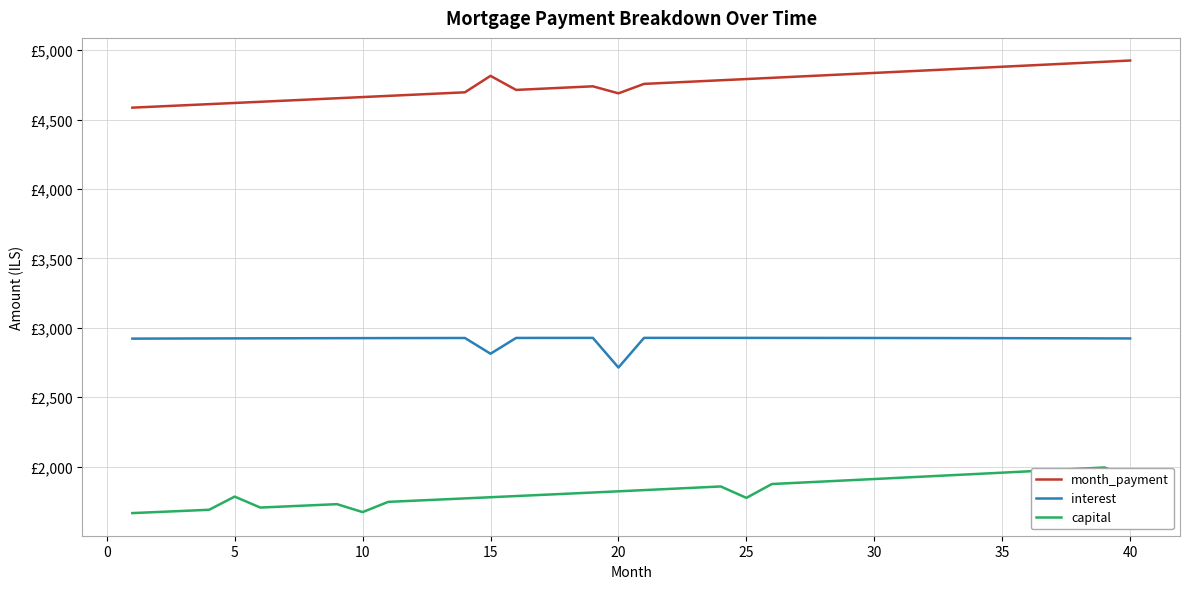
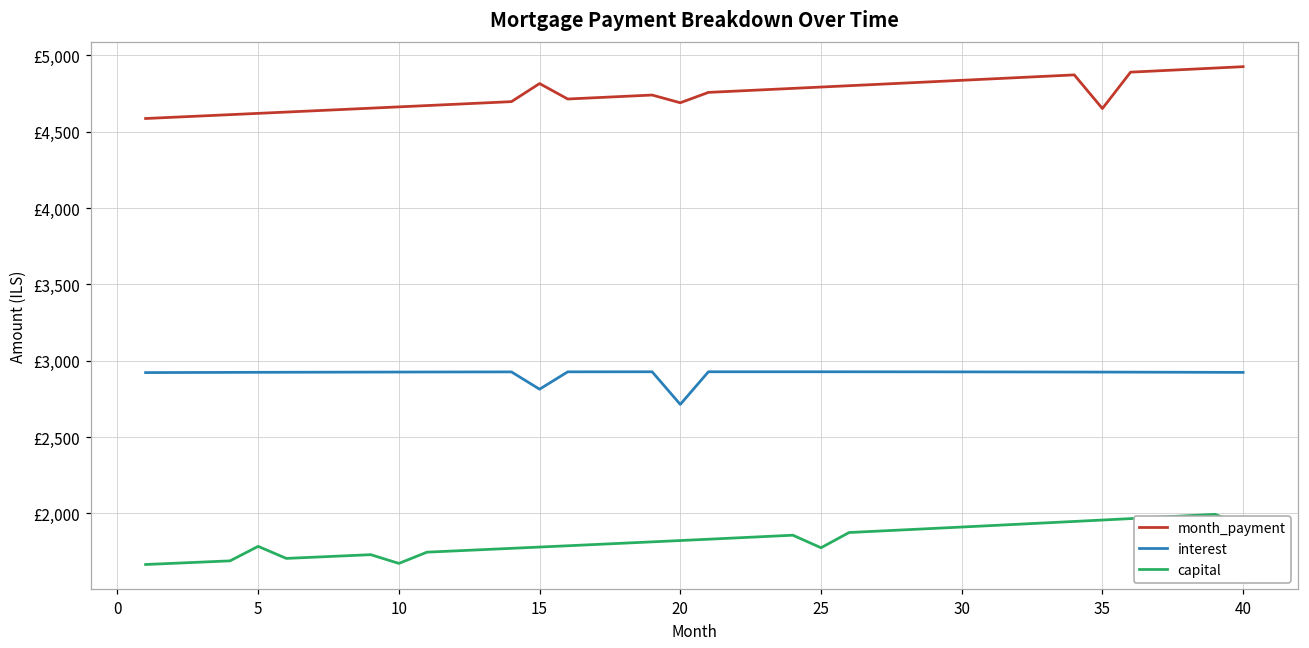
  {
    "month_payment": {
      "5": "£4,620",
      "10": "£4,660",
      "15": "£4,820",
      "20": "£4,690",
      "25": "£4,790",
      "30": "£4,840",
-     "35": "£4,880",
+     "35": "£4,650",
      "40": "£4,930"
    },
    "interest": {
      "5": "£2,920",
      "10": "£2,930",
      "15": "£2,810",
      "20": "£2,710",
      "25": "£2,930",
      "30": "£2,930",
      "35": "£2,930",
      "40": "£2,920"
    },
    "capital": {
      "5": "£1,780",
      "10": "£1,670",
      "15": "£1,780",
      "20": "£1,820",
      "25": "£1,770",
      "30": "£1,910",
      "35": "£1,960"
    }
  }
